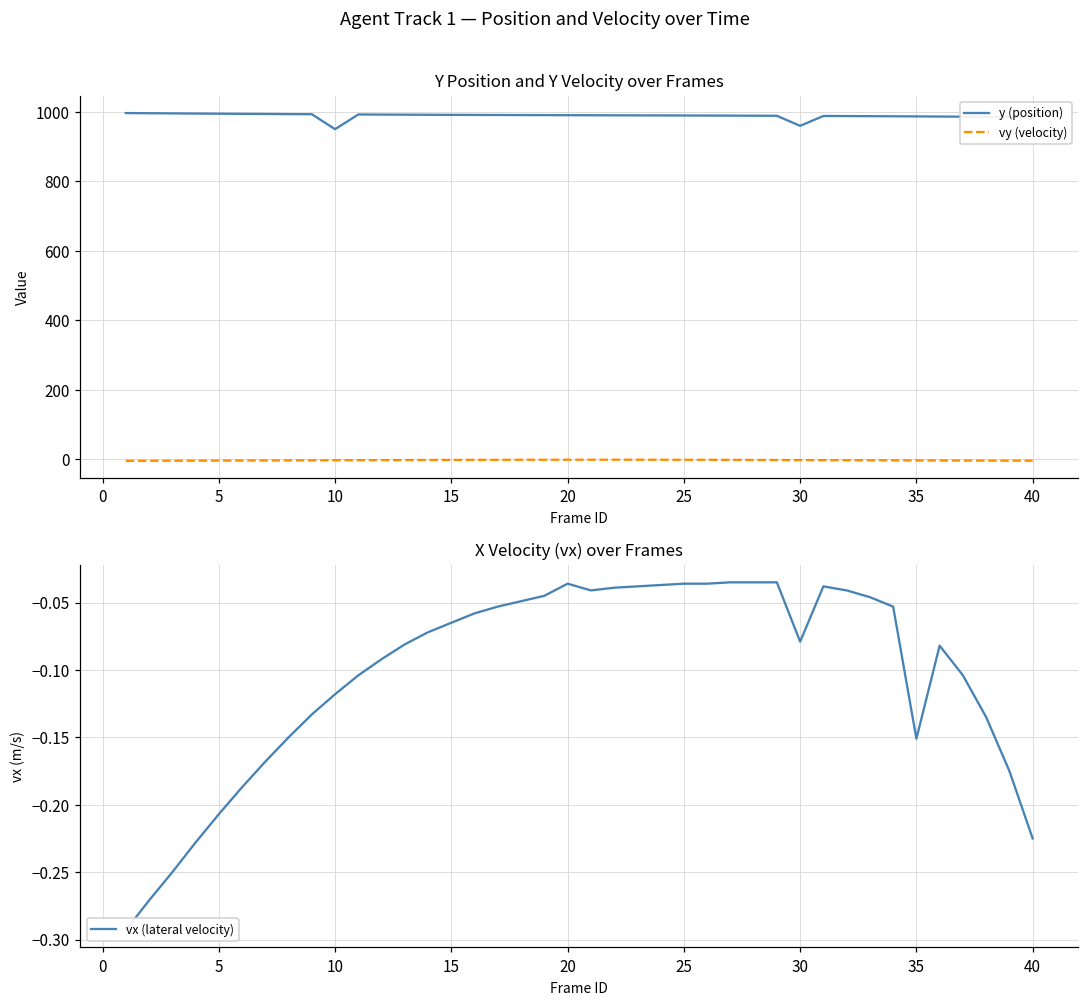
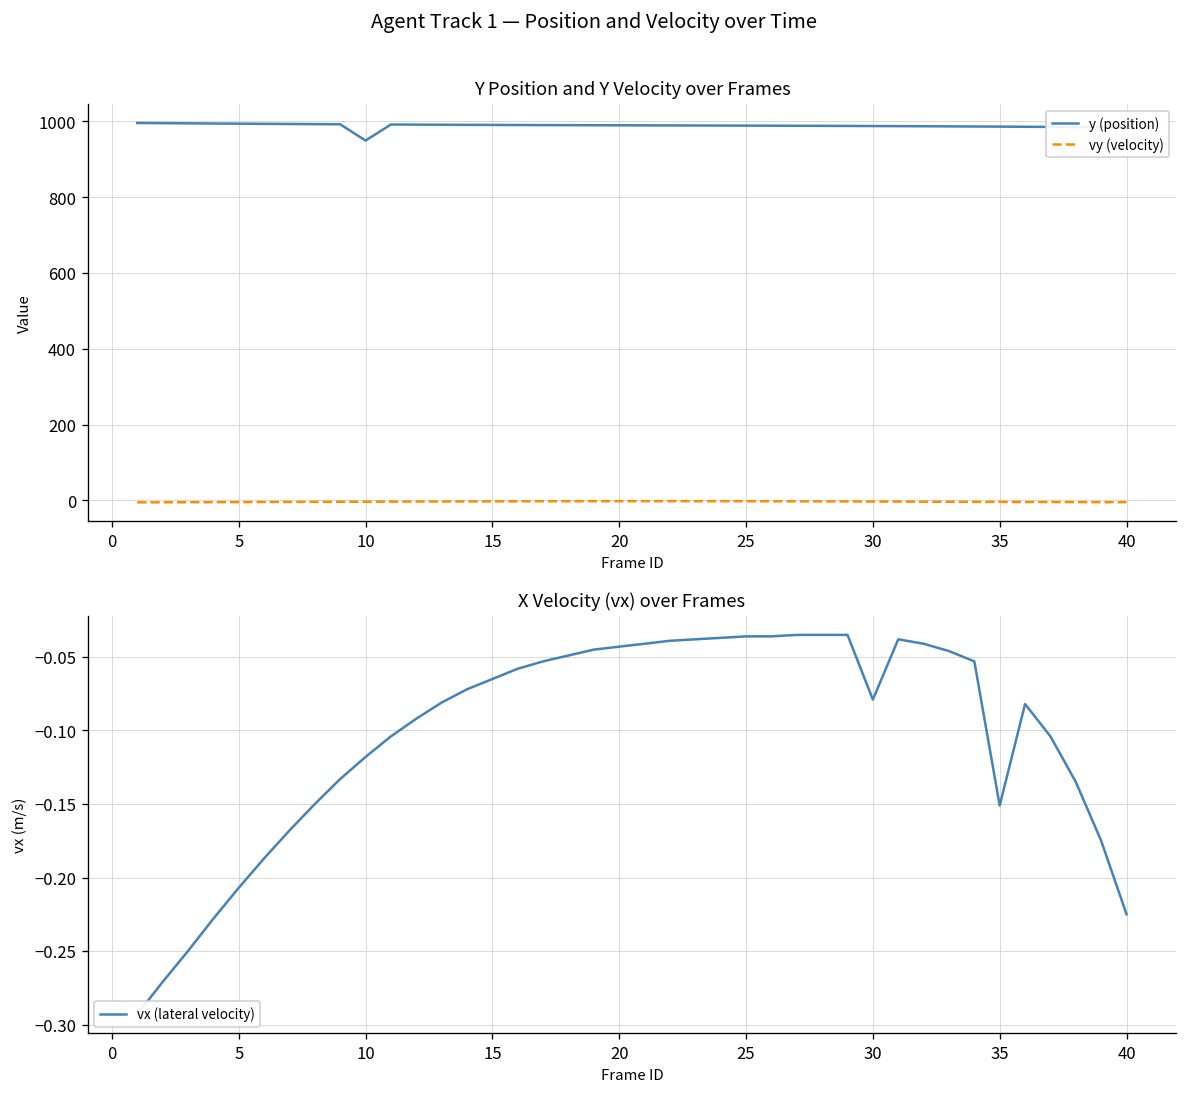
  {
    "Y Position and Y Velocity over Frames": {
      "y (position)": {
        "5": 990,
        "10": 950,
        "15": 990,
        "20": 990,
        "25": 990,
-       "30": 960,
+       "30": 990,
        "35": 990
      },
      "vy (velocity)": {
        "5": 0,
        "10": 0,
        "15": 0,
        "20": 0,
        "25": 0,
        "30": 0,
        "35": 0,
        "40": 0
      }
    },
    "X Velocity (vx) over Frames": {
      "5": -0.207,
      "10": -0.118,
      "15": -0.065,
-     "20": -0.036,
+     "20": -0.043,
      "25": -0.036,
      "30": -0.079,
      "35": -0.151,
      "40": -0.225
    }
  }
